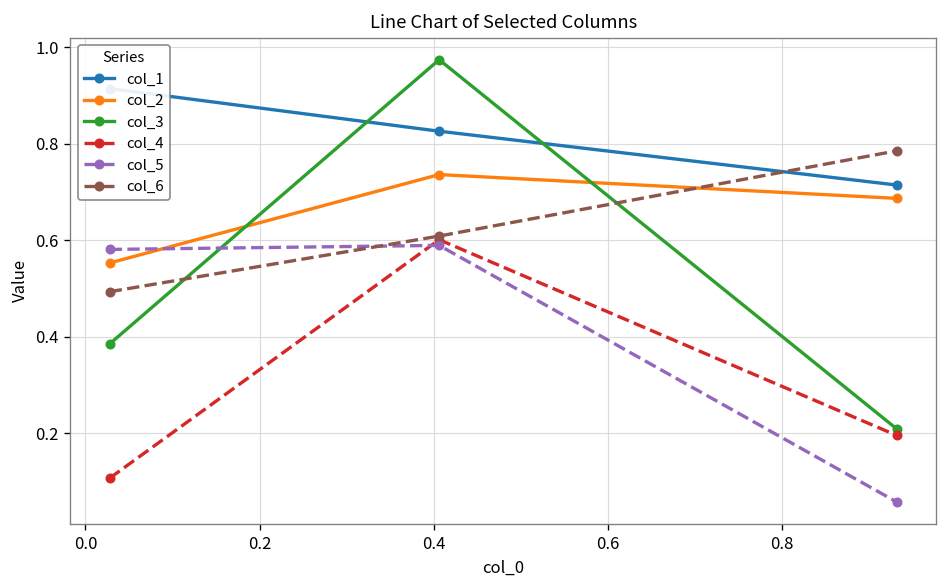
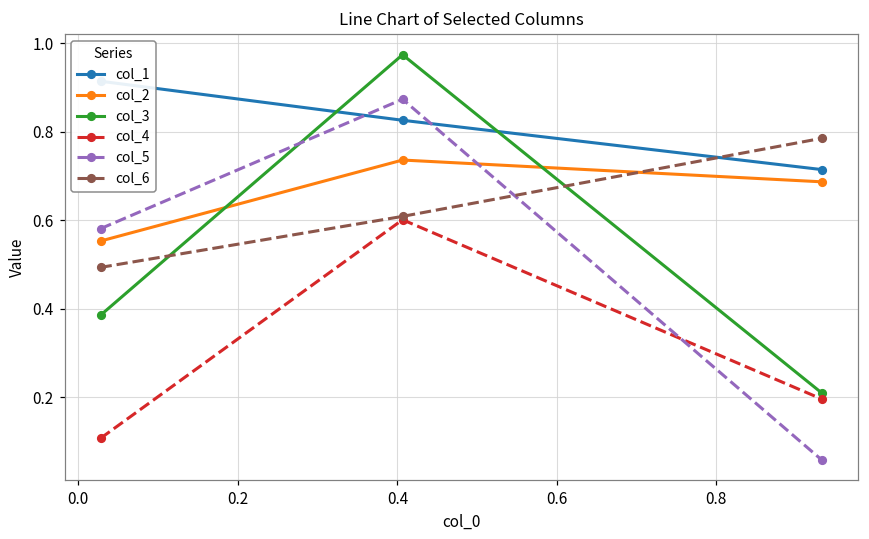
  {
    "col_1": {
      "0.4": 0.83
    },
    "col_2": {
      "0.4": 0.74
    },
    "col_3": {
      "0.4": 0.97
    },
    "col_4": {
      "0.4": 0.60
    },
    "col_5": {
-     "0.4": 0.59
+     "0.4": 0.87
    },
    "col_6": {
      "0.4": 0.61
    }
  }
